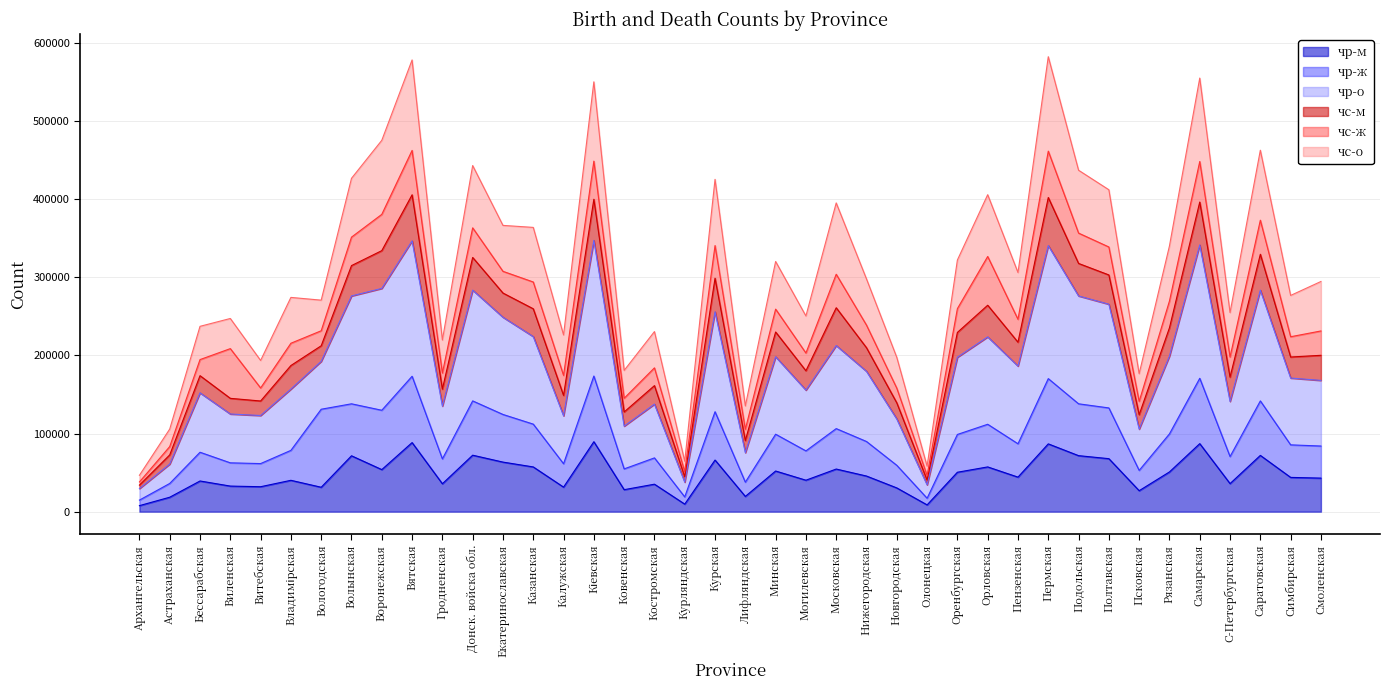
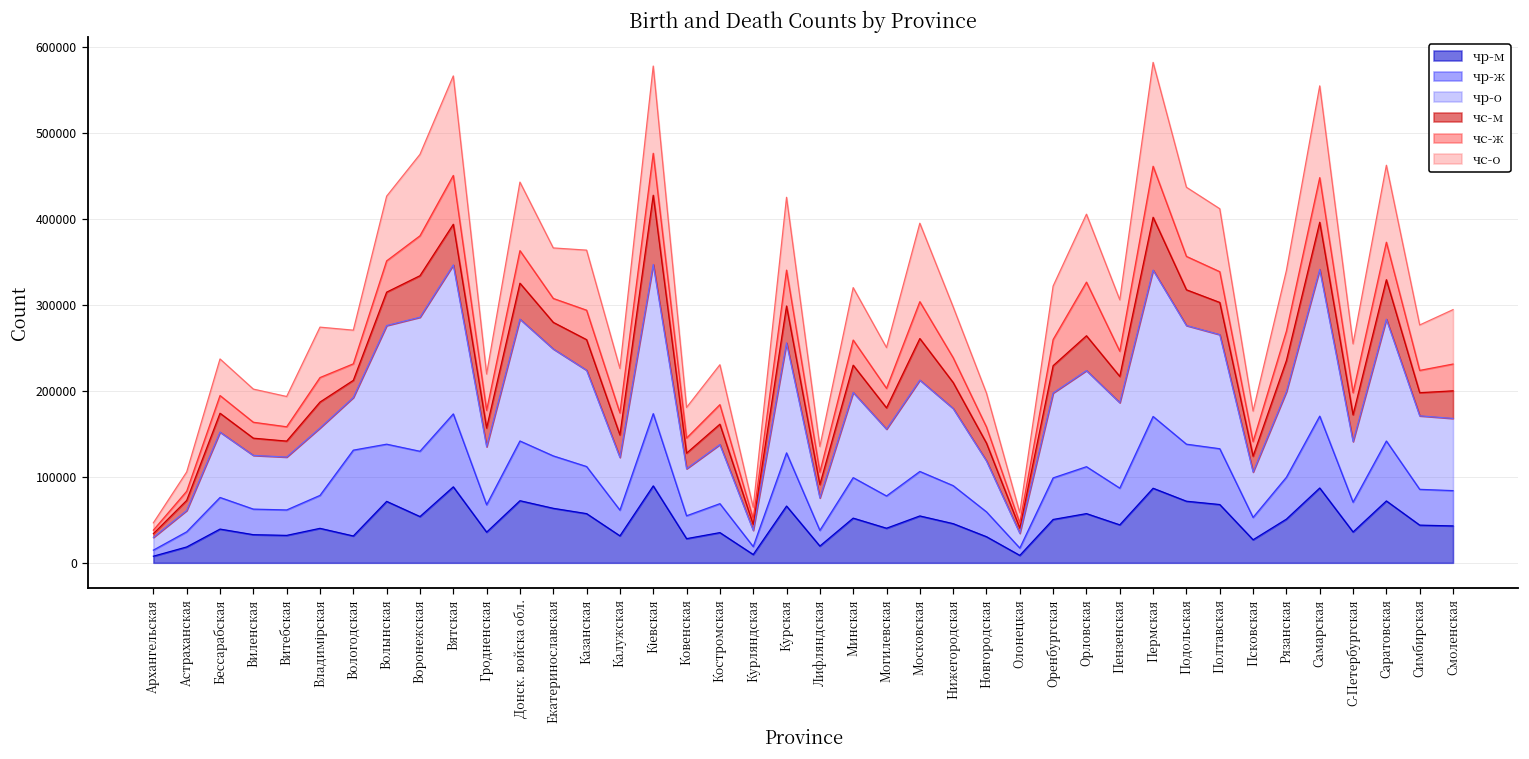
  {
    "чс-м": {
      "Архангельская": 0,
      "Астраханская": 10000,
      "Бессарабская": 20000,
      "Виленская": 20000,
      "Витебская": 20000,
      "Владимірская": 30000,
      "Вологодская": 20000,
      "Волынская": 40000,
      "Воронежская": 50000,
-     "Вятская": 60000,
+     "Вятская": 50000,
      "Гродненская": 20000,
      "Донск. войска обл.": 40000,
      "Екатеринославская": 30000,
      "Казанская": 40000,
      "Калужская": 30000,
-     "Кіевская": 50000,
+     "Кіевская": 80000,
      "Ковенская": 20000,
      "Костромская": 20000,
      "Курляндская": 10000,
      "Курская": 40000,
      "Лифляндская": 20000,
      "Минская": 30000,
      "Могилевская": 20000,
      "Московская": 50000,
      "Нижегородская": 30000,
      "Новгородская": 20000,
      "Олонецкая": 10000,
      "Оренбургская": 30000,
      "Орловская": 40000,
      "Пензенская": 30000,
      "Пермская": 60000,
      "Подольская": 40000,
      "Полтавская": 40000,
      "Псковская": 20000,
      "Рязанская": 40000,
      "Самарская": 50000,
      "С-Петербургская": 30000,
      "Саратовская": 50000,
      "Симбирская": 30000,
      "Смоленская": 30000
    },
    "чс-ж": {
      "Архангельская": 0,
      "Астраханская": 10000,
      "Бессарабская": 20000,
-     "Виленская": 60000,
+     "Виленская": 20000,
      "Витебская": 20000,
      "Владимірская": 30000,
      "Вологодская": 20000,
      "Волынская": 40000,
      "Воронежская": 50000,
      "Вятская": 60000,
      "Гродненская": 20000,
      "Донск. войска обл.": 40000,
      "Екатеринославская": 30000,
      "Казанская": 30000,
      "Калужская": 30000,
      "Кіевская": 50000,
      "Ковенская": 20000,
      "Костромская": 20000,
      "Курляндская": 10000,
      "Курская": 40000,
      "Лифляндская": 10000,
      "Минская": 30000,
      "Могилевская": 20000,
      "Московская": 40000,
      "Нижегородская": 30000,
      "Новгородская": 20000,
      "Олонецкая": 10000,
      "Оренбургская": 30000,
      "Орловская": 60000,
      "Пензенская": 30000,
      "Пермская": 60000,
      "Подольская": 40000,
      "Полтавская": 40000,
      "Псковская": 20000,
      "Рязанская": 30000,
      "Самарская": 50000,
      "С-Петербургская": 30000,
      "Саратовская": 40000,
      "Симбирская": 30000,
      "Смоленская": 30000
    }
  }
